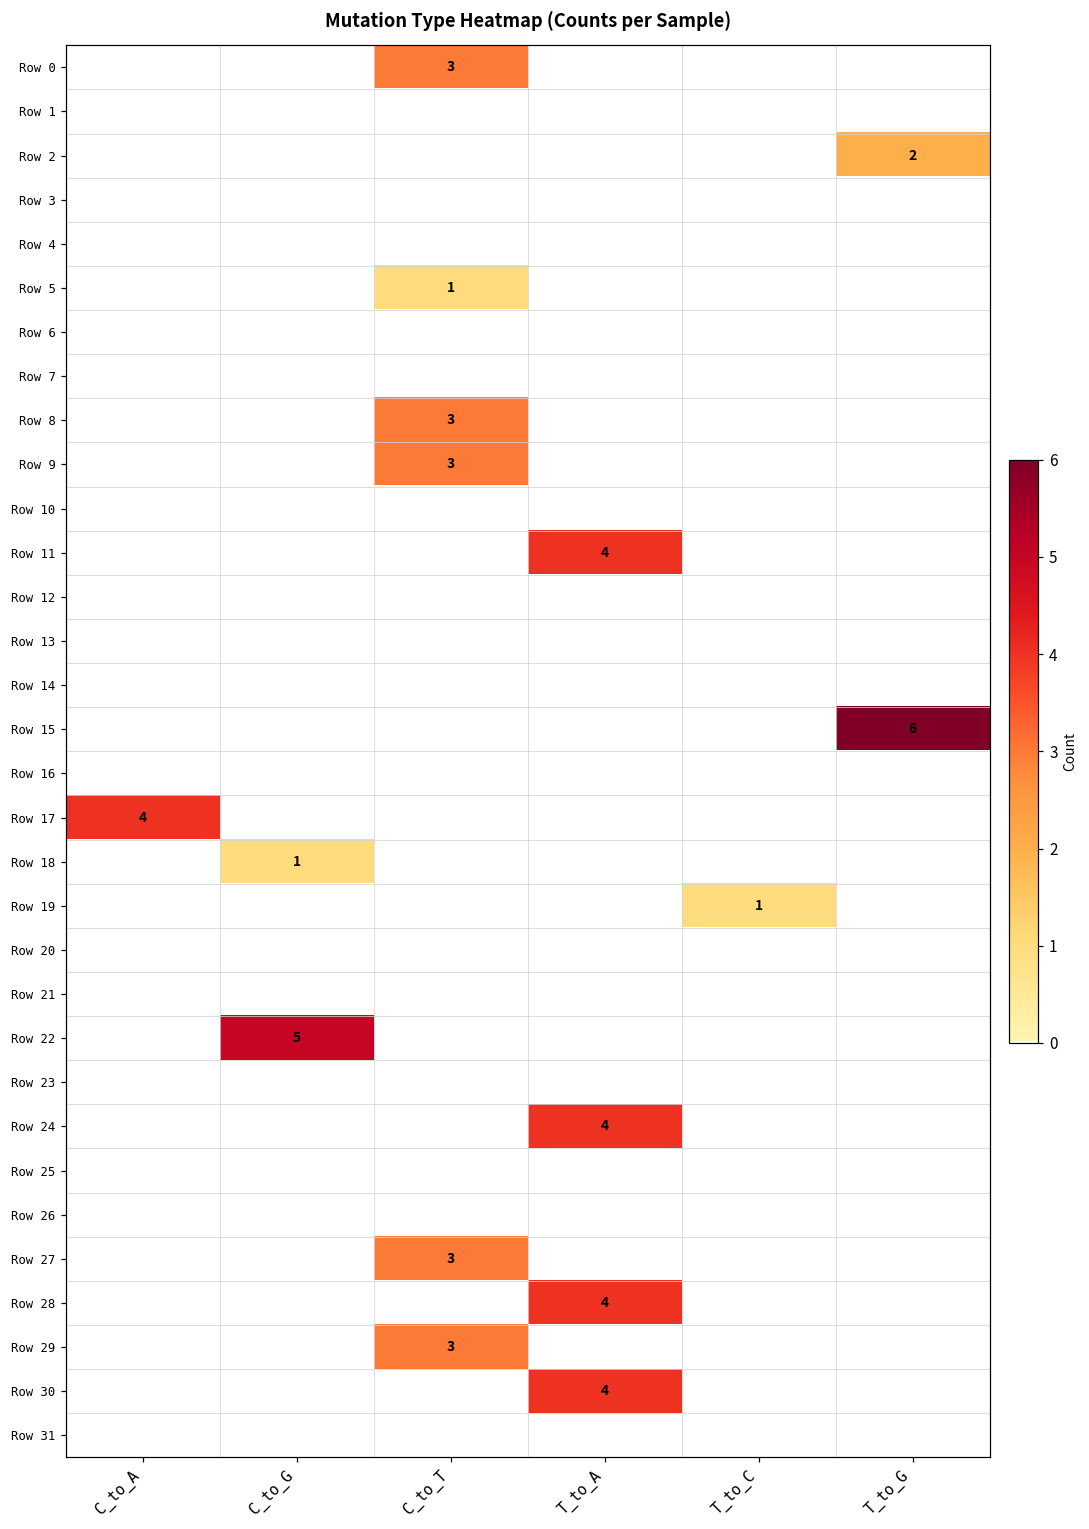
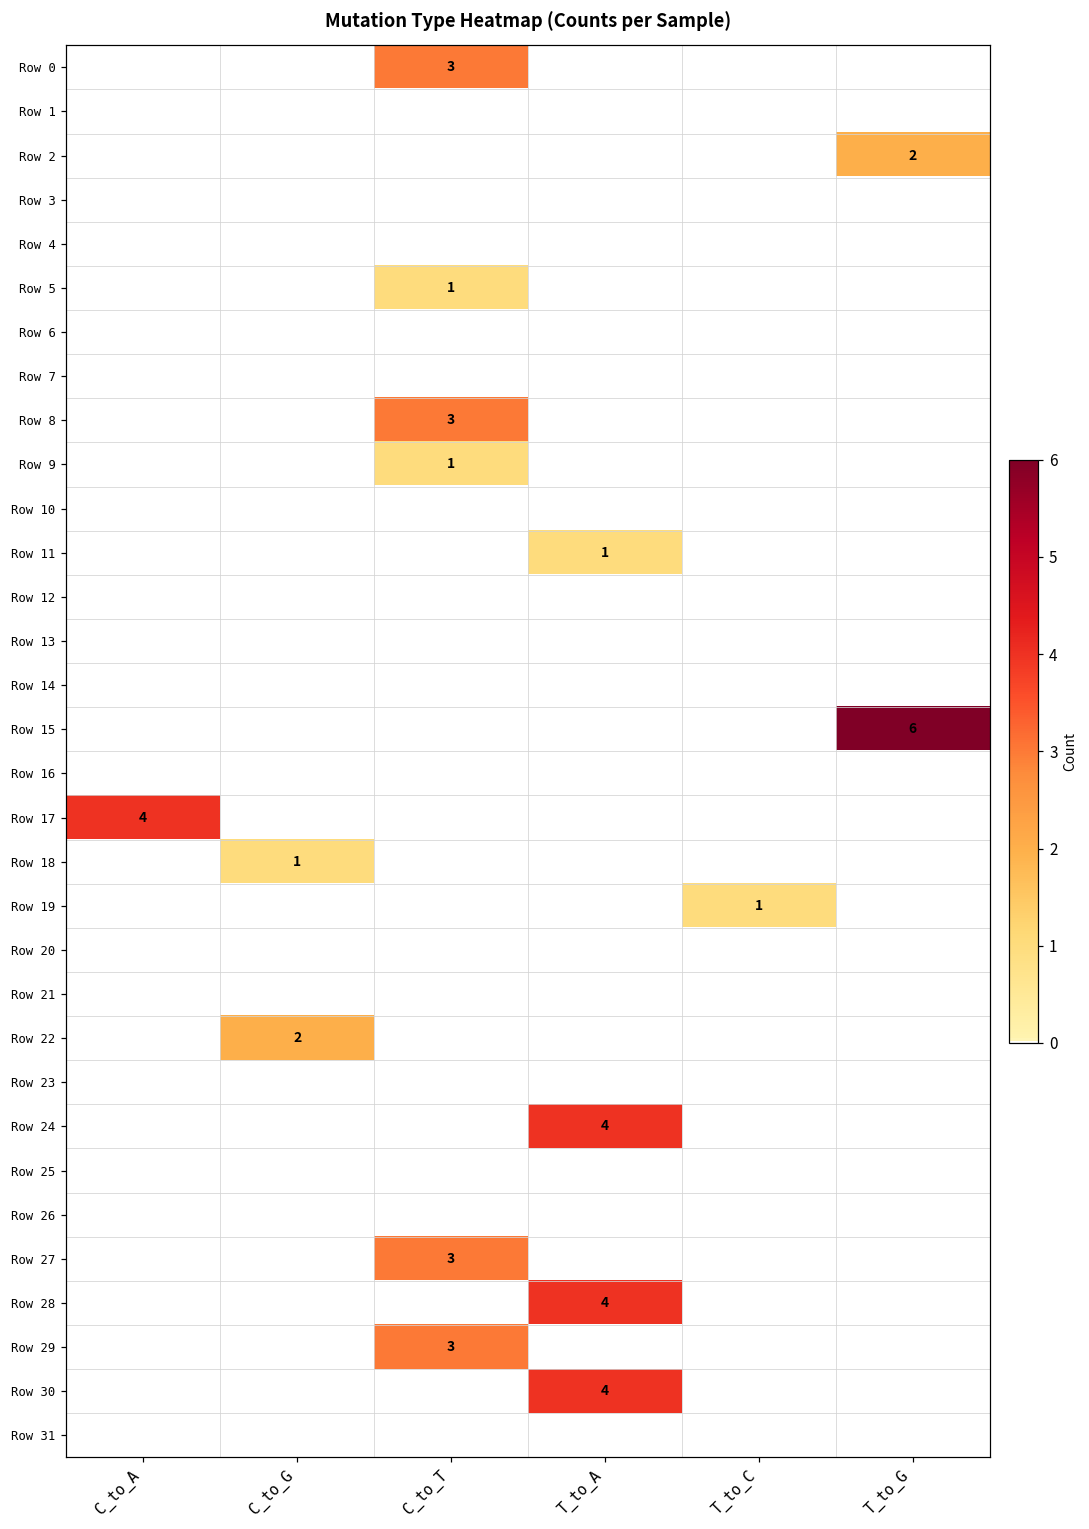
  {
    "Row 0": {
      "C_to_T": 3
    },
    "Row 2": {
      "T_to_G": 2
    },
    "Row 5": {
      "C_to_T": 1
    },
    "Row 8": {
      "C_to_T": 3
    },
    "Row 9": {
-     "C_to_T": 3
+     "C_to_T": 1
    },
    "Row 11": {
-     "T_to_A": 4
+     "T_to_A": 1
    },
    "Row 15": {
      "T_to_G": 6
    },
    "Row 17": {
      "C_to_A": 4
    },
    "Row 18": {
      "C_to_G": 1
    },
    "Row 19": {
      "T_to_C": 1
    },
    "Row 22": {
-     "C_to_G": 5
+     "C_to_G": 2
    },
    "Row 24": {
      "T_to_A": 4
    },
    "Row 27": {
      "C_to_T": 3
    },
    "Row 28": {
      "T_to_A": 4
    },
    "Row 29": {
      "C_to_T": 3
    },
    "Row 30": {
      "T_to_A": 4
    }
  }
